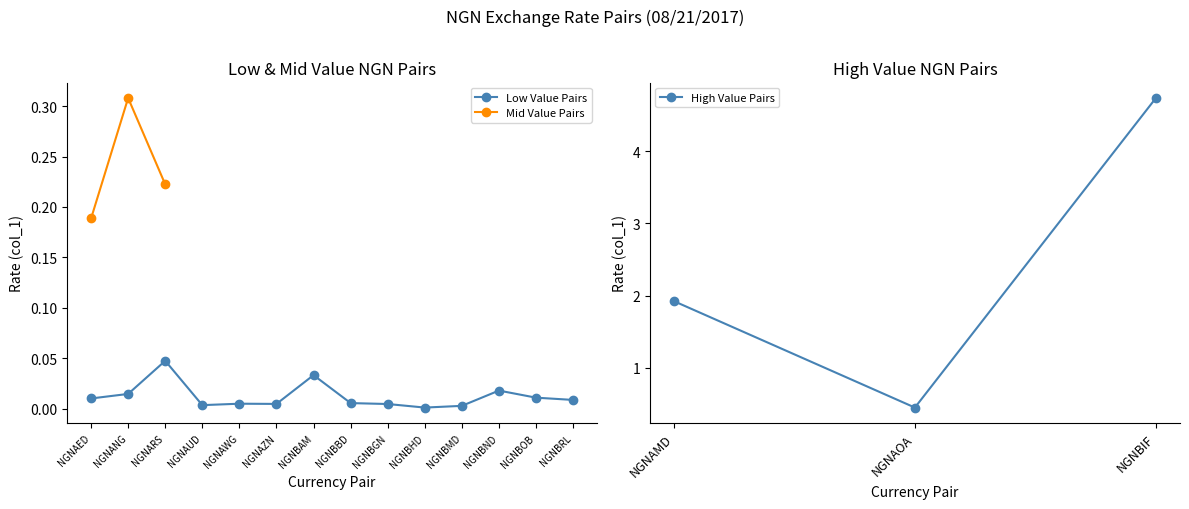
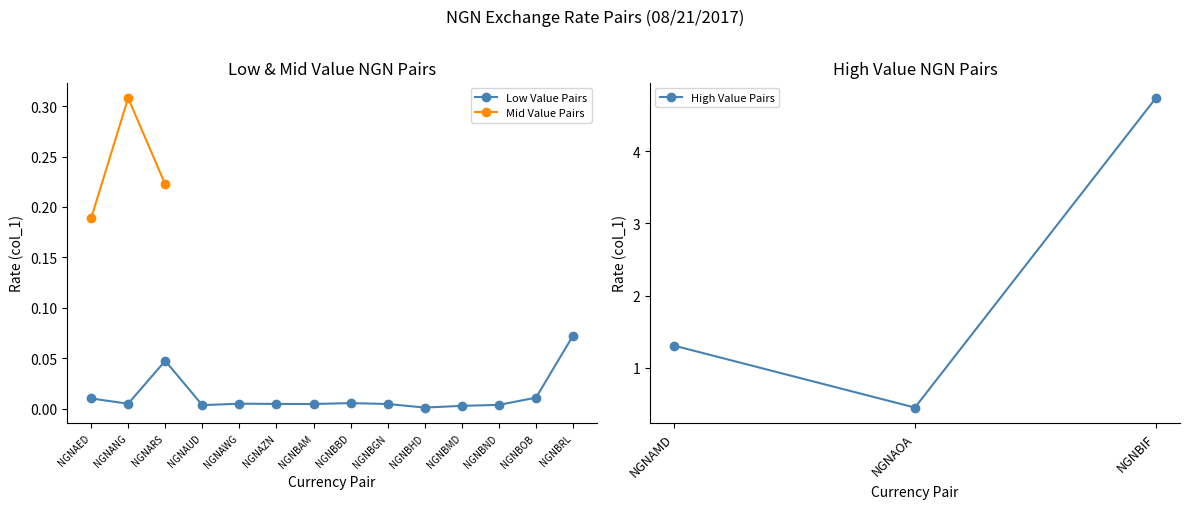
  {
    "Low & Mid Value NGN Pairs": {
      "Low Value Pairs": {
        "NGNAED": 0.010,
-       "NGNANG": 0.015,
+       "NGNANG": 0.005,
        "NGNARS": 0.047,
        "NGNAUD": 0.003,
        "NGNAWG": 0.005,
        "NGNAZN": 0.005,
-       "NGNBAM": 0.033,
+       "NGNBAM": 0.005,
        "NGNBBD": 0.005,
        "NGNBGN": 0.005,
        "NGNBHD": 0.001,
        "NGNBMD": 0.003,
-       "NGNBND": 0.018,
+       "NGNBND": 0.004,
        "NGNBOB": 0.011,
-       "NGNBRL": 0.009
+       "NGNBRL": 0.072
      },
      "Mid Value Pairs": {
        "NGNAED": 0.189,
        "NGNANG": 0.308,
        "NGNARS": 0.222
      }
    },
    "High Value NGN Pairs": {
-     "NGNAMD": 1.9,
+     "NGNAMD": 1.3,
      "NGNAOA": 0.5,
      "NGNBIF": 4.7
    }
  }
